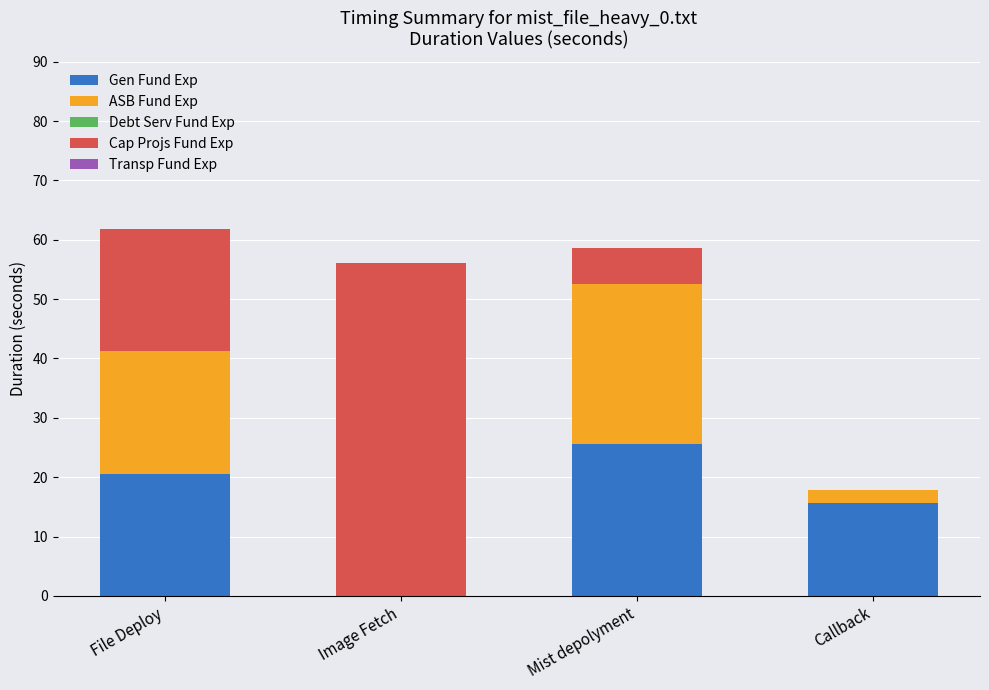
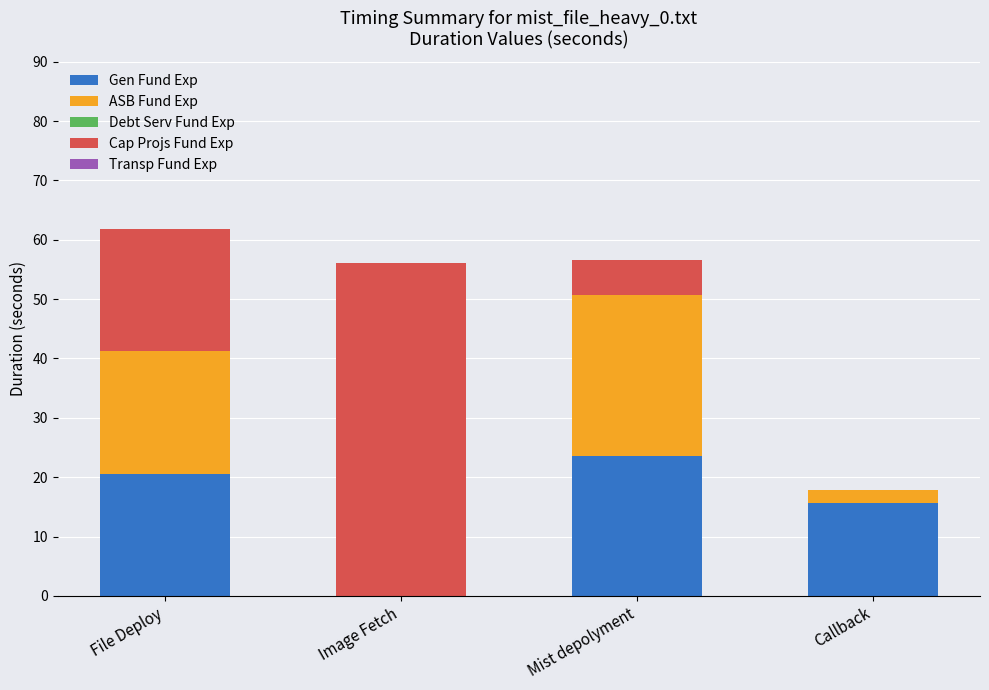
  {
    "Gen Fund Exp": {
      "File Deploy": 21,
      "Image Fetch": 0,
-     "Mist depolyment": 26,
+     "Mist depolyment": 24,
      "Callback": 16
    },
    "Debt Serv Fund Exp": {
      "Image Fetch": 0
    },
    "Transp Fund Exp": {
      "Callback": 0
    }
  }
